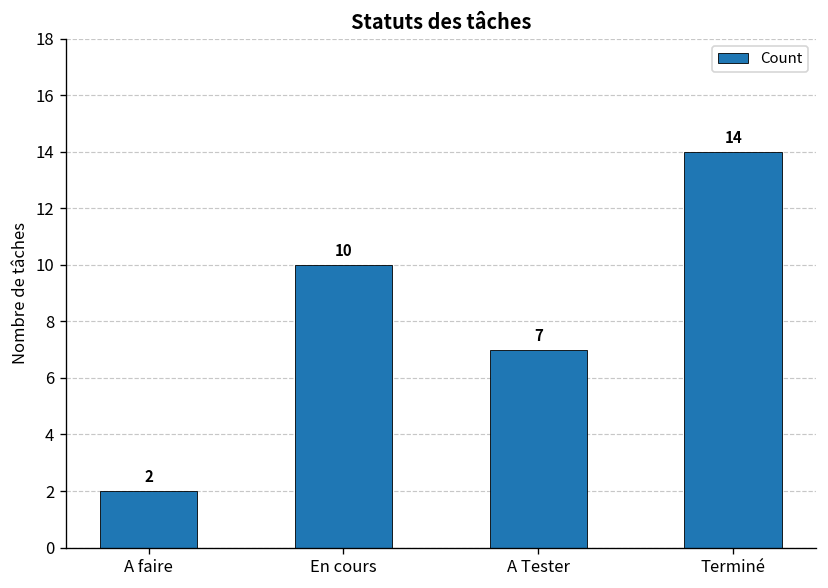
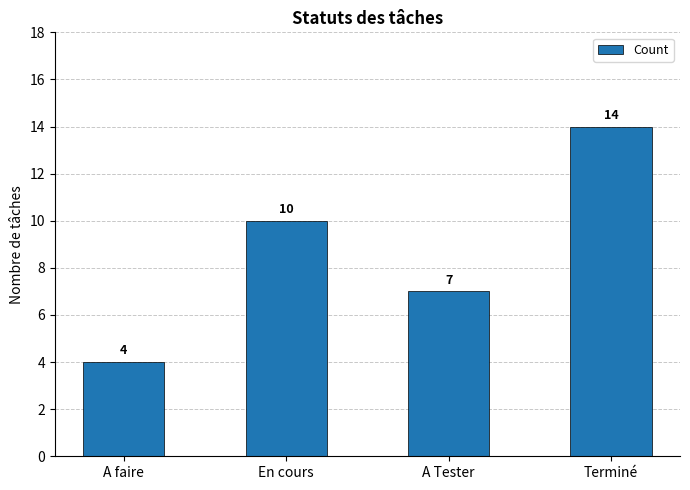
  {
-   "A faire": 2,
+   "A faire": 4,
    "En cours": 10,
    "A Tester": 7,
    "Terminé": 14
  }
